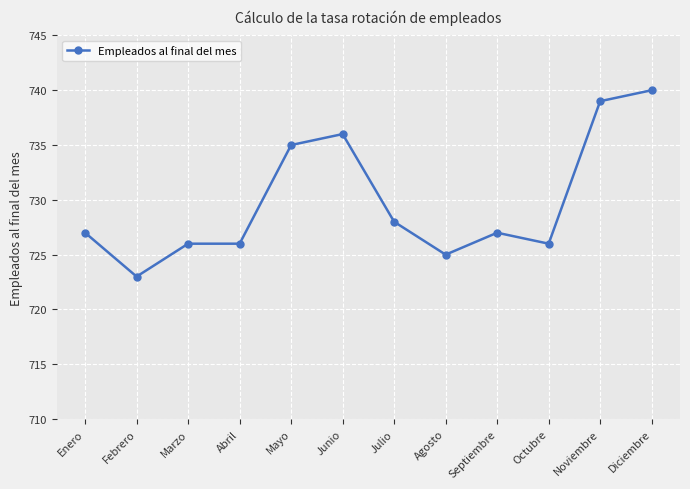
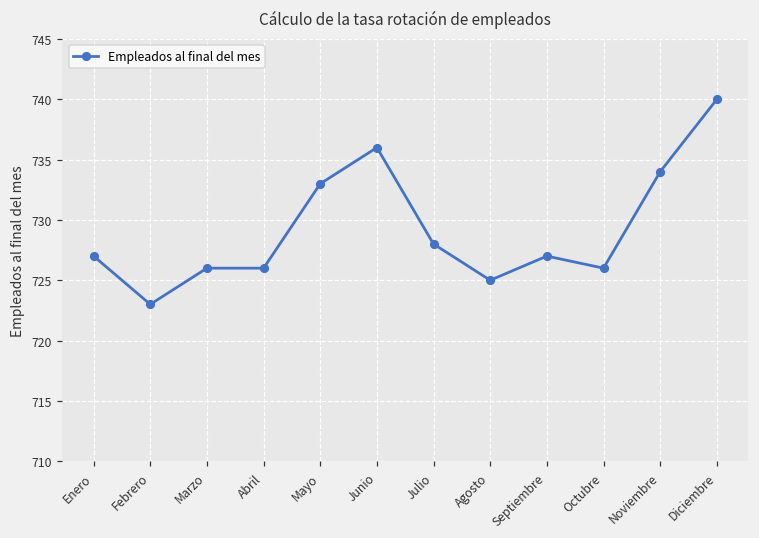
  {
    "Enero": 727,
    "Febrero": 723,
    "Marzo": 726,
    "Abril": 726,
-   "Mayo": 735,
+   "Mayo": 733,
    "Junio": 736,
    "Julio": 728,
    "Agosto": 725,
    "Septiembre": 727,
    "Octubre": 726,
-   "Noviembre": 739,
+   "Noviembre": 734,
    "Diciembre": 740
  }
